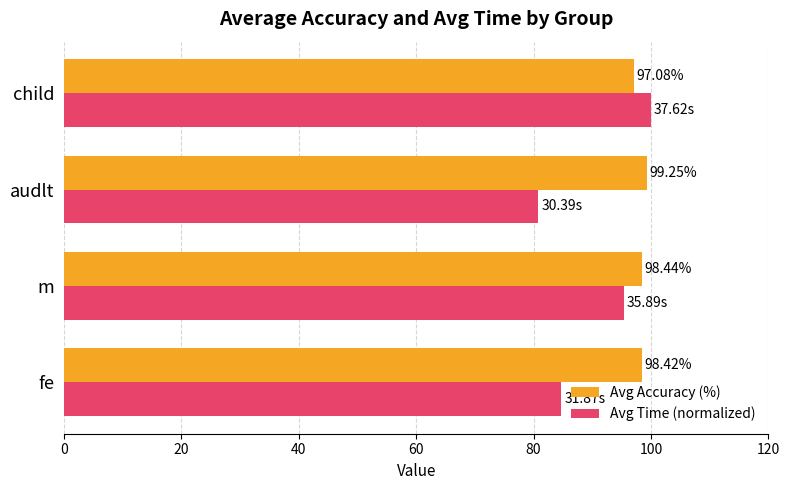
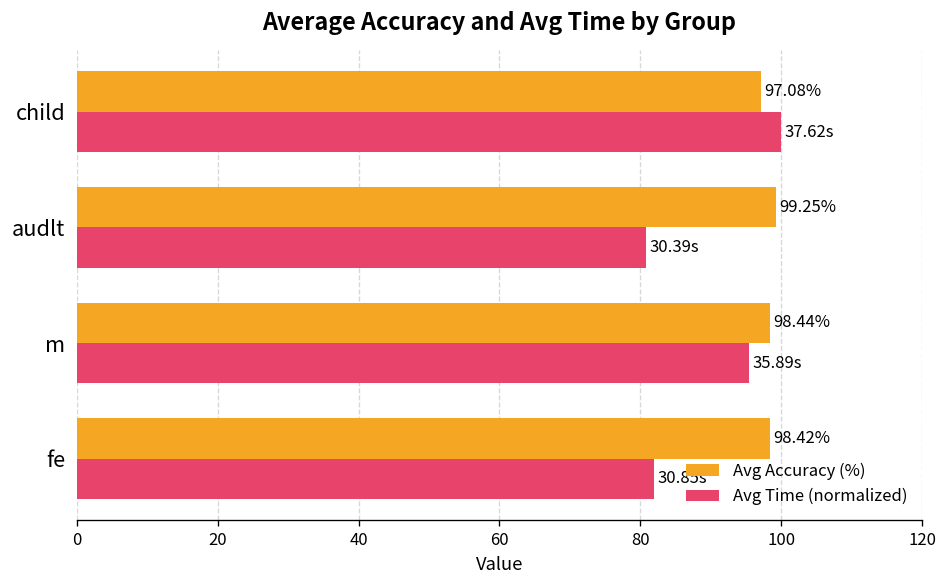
  {
    "Avg Accuracy (%)": {
      "child": "97.08%",
      "audlt": "99.25%",
      "m": "98.44%",
      "fe": "98.42%"
    },
    "Avg Time (normalized)": {
-     "fe": "31.87s"
+     "fe": "30.85s"
    }
  }
